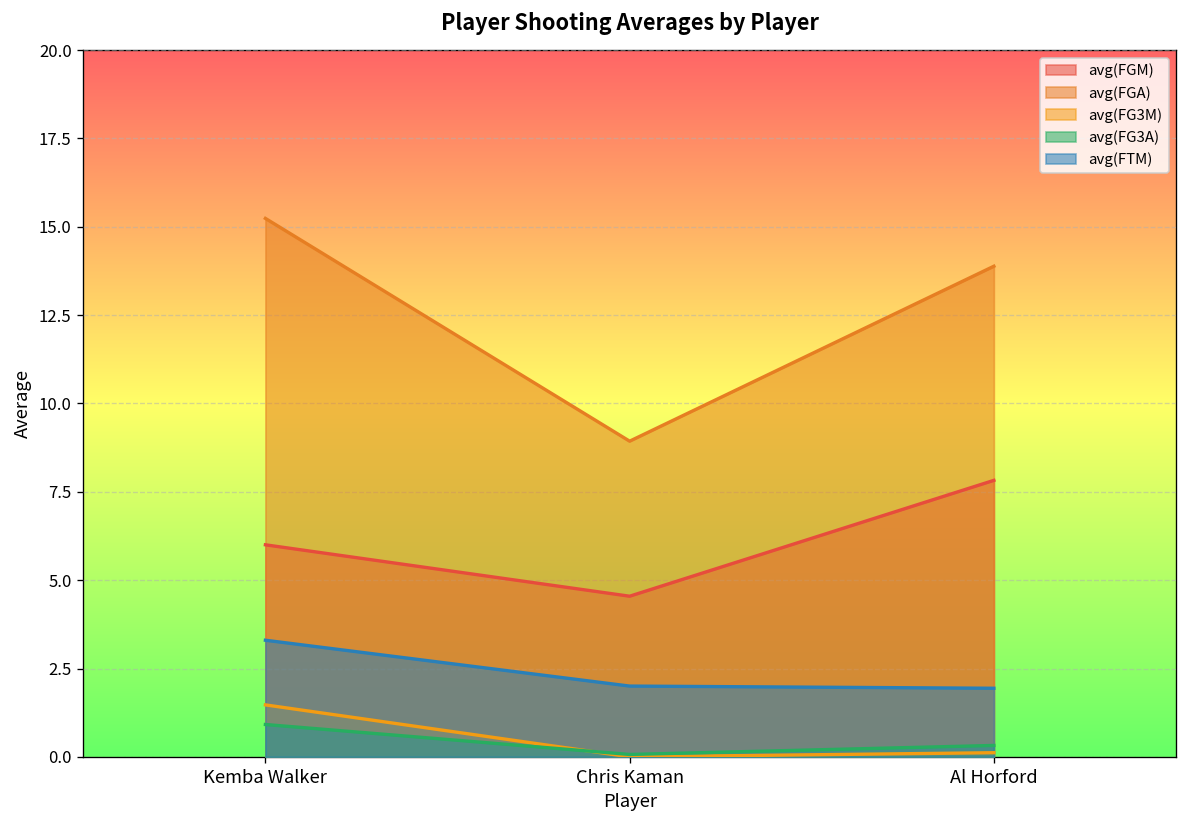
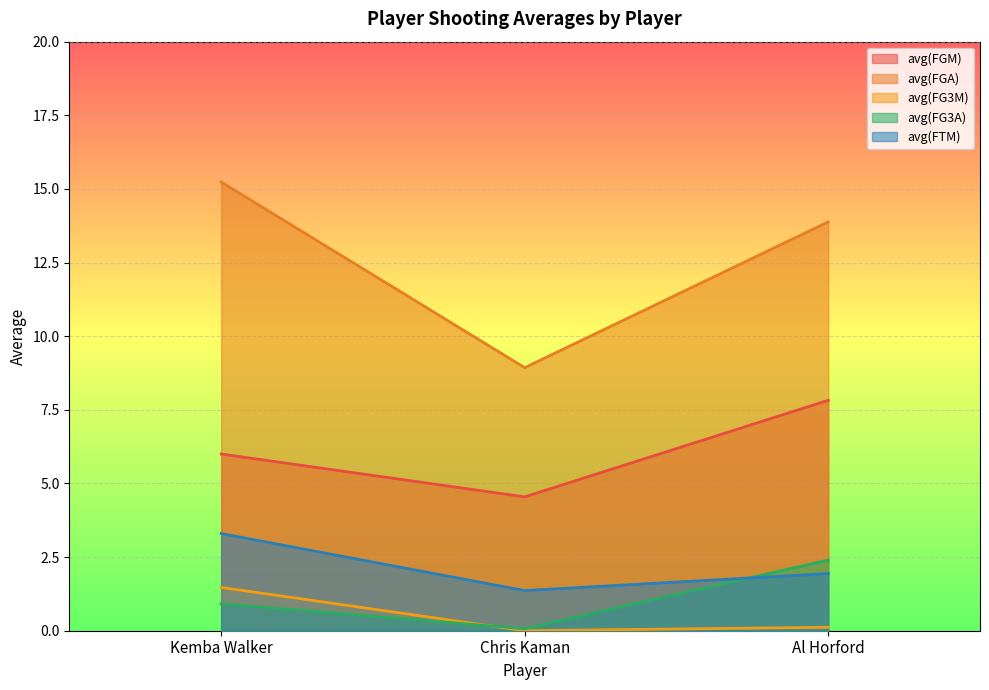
  {
    "avg(FG3A)": {
      "Kemba Walker": 0.9,
-     "Al Horford": 0.3
+     "Al Horford": 2.4
    },
    "avg(FTM)": {
      "Kemba Walker": 3.3,
-     "Chris Kaman": 2.0,
+     "Chris Kaman": 1.4,
      "Al Horford": 1.9
    }
  }
